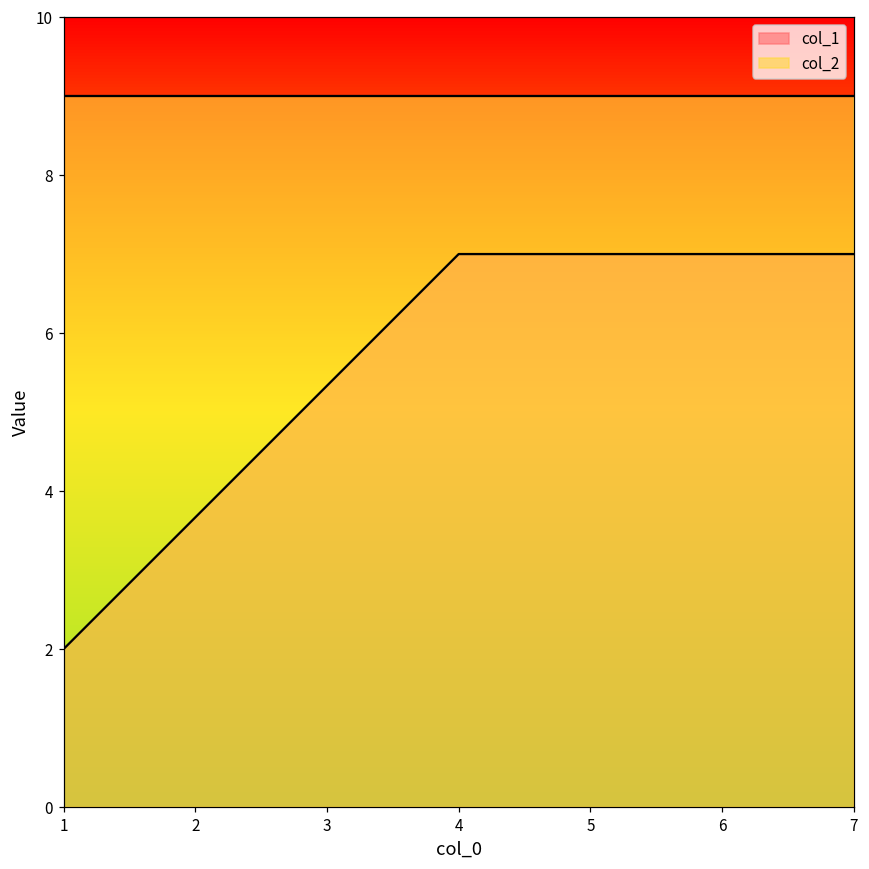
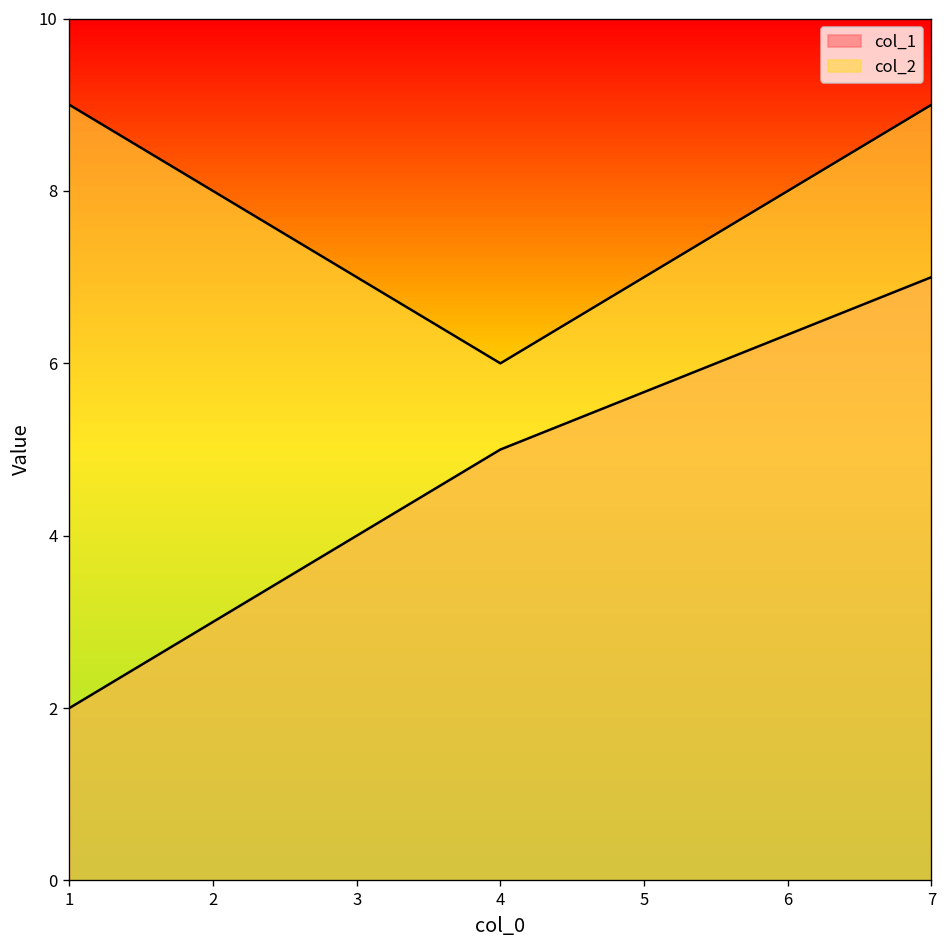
  {
    "col_1": {
      "1": 2,
-     "4": 7,
+     "4": 5,
      "7": 7
    },
    "col_2": {
      "1": 9,
-     "4": 9,
+     "4": 6,
      "7": 9
    }
  }
